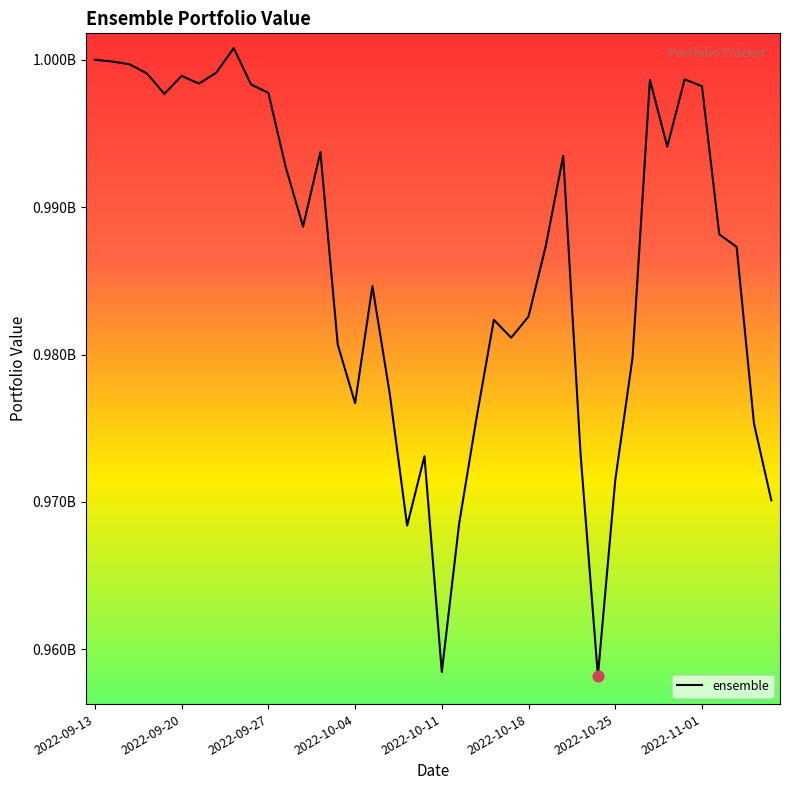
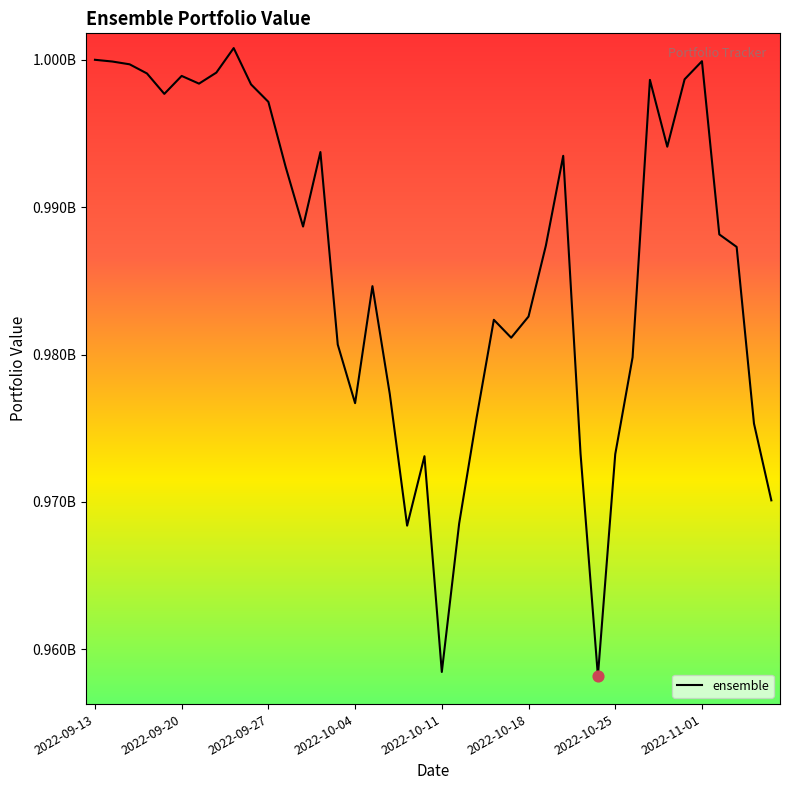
  {
    "ensemble": {
      "2022-09-13": 1000000000,
      "2022-09-20": 998900000,
-     "2022-09-27": 997800000,
+     "2022-09-27": 997100000,
      "2022-10-04": 976700000,
      "2022-10-11": 958500000,
      "2022-10-18": 982600000,
-     "2022-10-25": 971500000,
-     "2022-11-01": 998200000
+     "2022-10-25": 973200000,
+     "2022-11-01": 999900000
    }
  }
